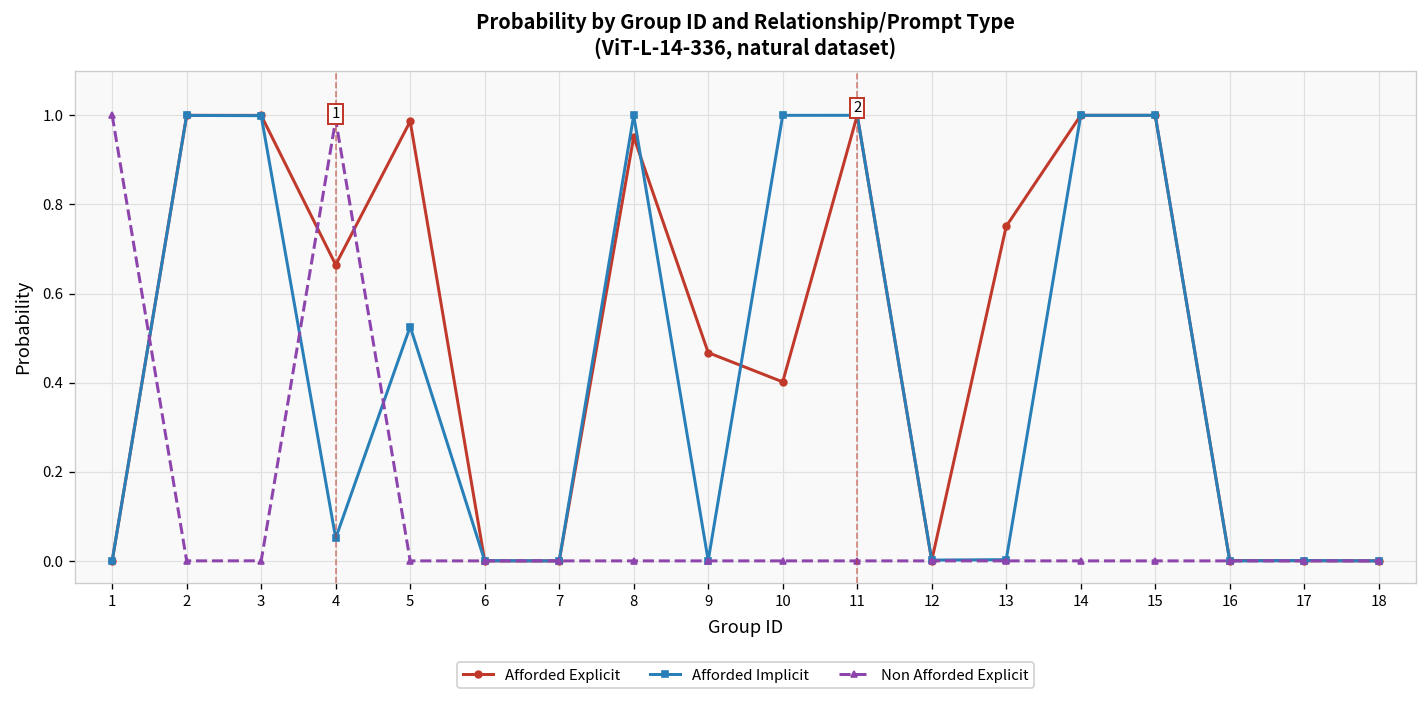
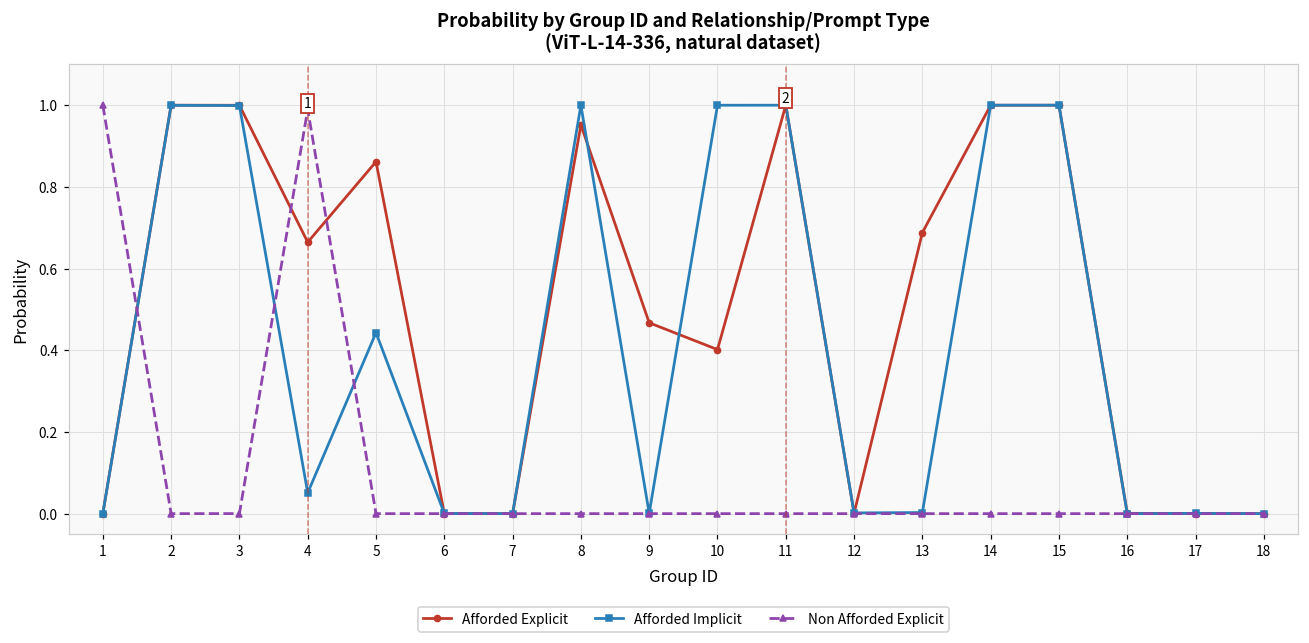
  {
    "Afforded Explicit": {
      "4": 0.66,
-     "5": 0.99,
+     "5": 0.86,
      "8": 0.95,
      "9": 0.47,
      "10": 0.40,
-     "13": 0.75
+     "13": 0.69
    },
    "Afforded Implicit": {
      "4": 0.05,
-     "5": 0.53,
+     "5": 0.44,
      "8": 1.00,
      "10": 1.00
    },
    "Non Afforded Explicit": {
      "1": 1.00,
      "2": 0.00,
      "3": 0.00,
      "5": 0.00,
      "8": 0.00,
      "10": 0.00,
      "11": 0.00,
      "14": 0.00,
      "15": 0.00
    }
  }
